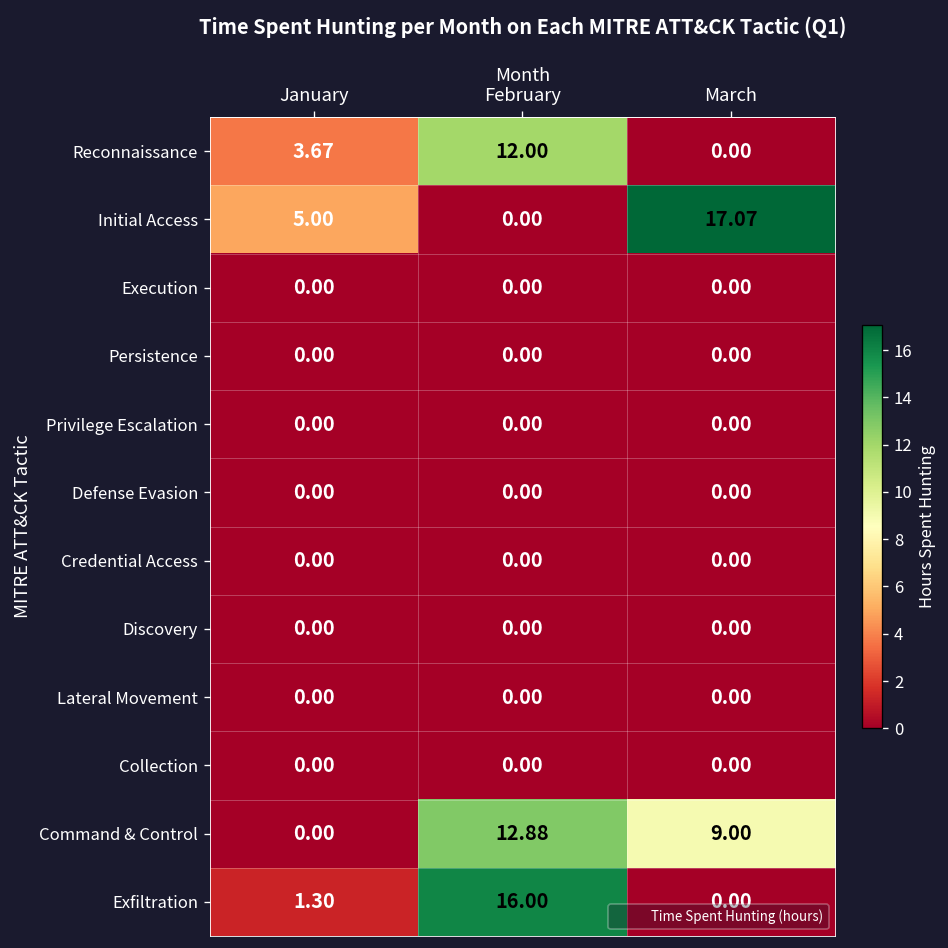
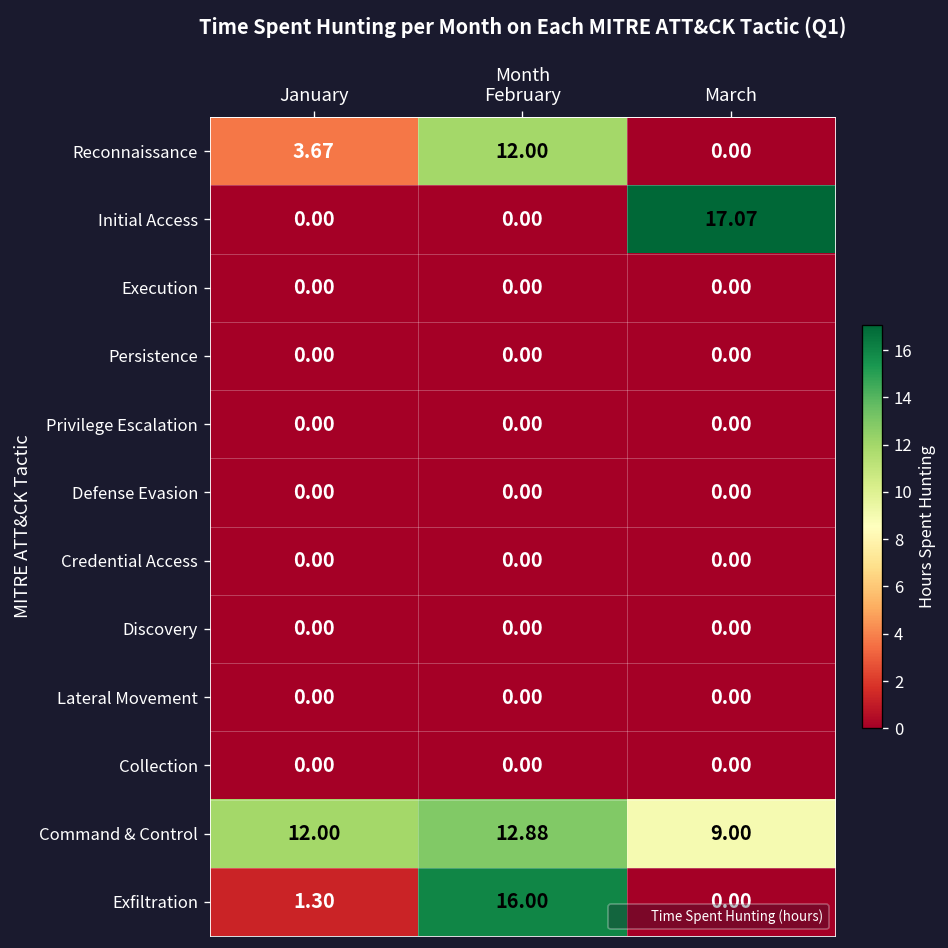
  {
    "Reconnaissance": {
      "January": 3.67,
      "February": 12.00,
      "March": 0.00
    },
    "Initial Access": {
-     "January": 5.00,
+     "January": 0.00,
      "February": 0.00,
      "March": 17.07
    },
    "Execution": {
      "January": 0.00,
      "February": 0.00,
      "March": 0.00
    },
    "Persistence": {
      "January": 0.00,
      "February": 0.00,
      "March": 0.00
    },
    "Privilege Escalation": {
      "January": 0.00,
      "February": 0.00,
      "March": 0.00
    },
    "Defense Evasion": {
      "January": 0.00,
      "February": 0.00,
      "March": 0.00
    },
    "Credential Access": {
      "January": 0.00,
      "February": 0.00,
      "March": 0.00
    },
    "Discovery": {
      "January": 0.00,
      "February": 0.00,
      "March": 0.00
    },
    "Lateral Movement": {
      "January": 0.00,
      "February": 0.00,
      "March": 0.00
    },
    "Collection": {
      "January": 0.00,
      "February": 0.00,
      "March": 0.00
    },
    "Command & Control": {
-     "January": 0.00,
+     "January": 12.00,
      "February": 12.88,
      "March": 9.00
    },
    "Exfiltration": {
      "January": 1.30,
      "February": 16.00
    }
  }
